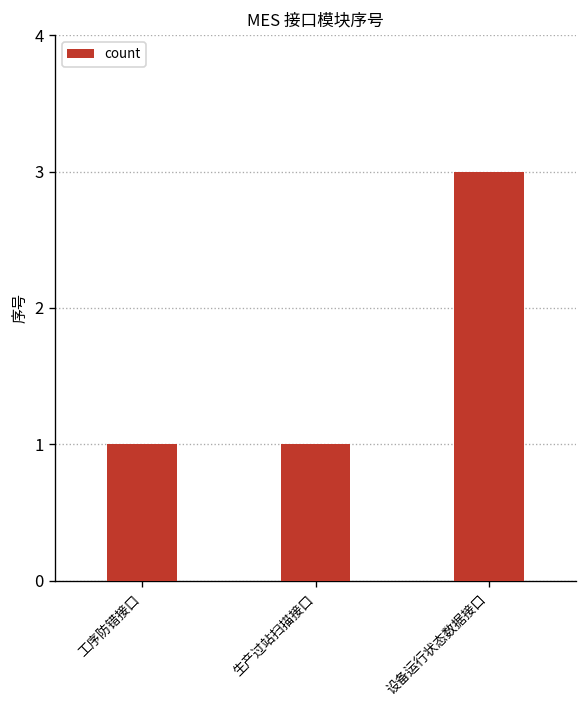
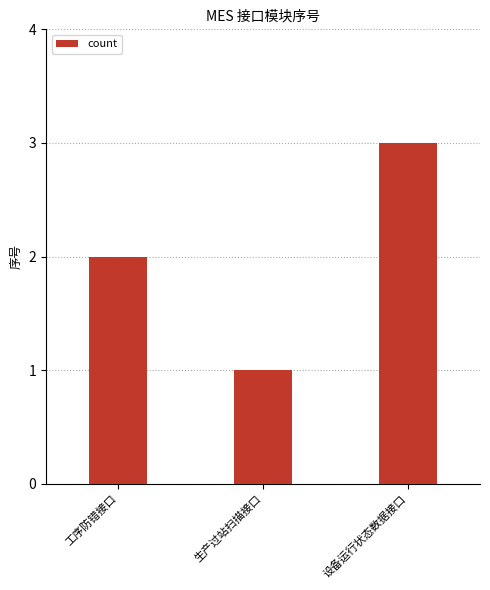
  {
-   "工序防错接口": 1,
+   "工序防错接口": 2,
    "生产过站扫描接口": 1,
    "设备运行状态数据接口": 3
  }
